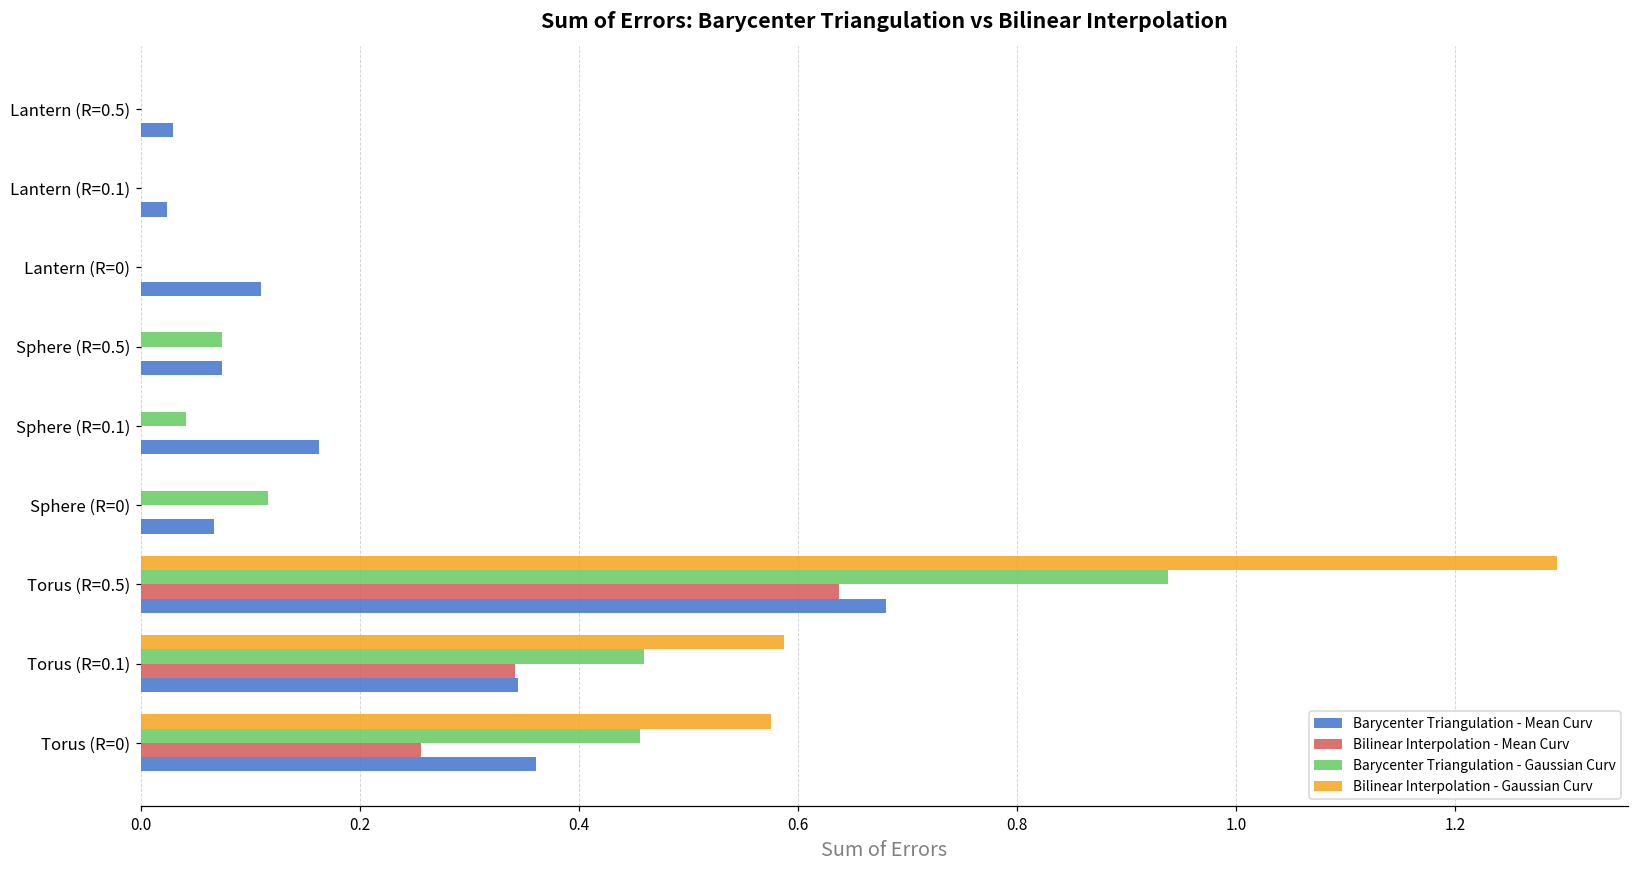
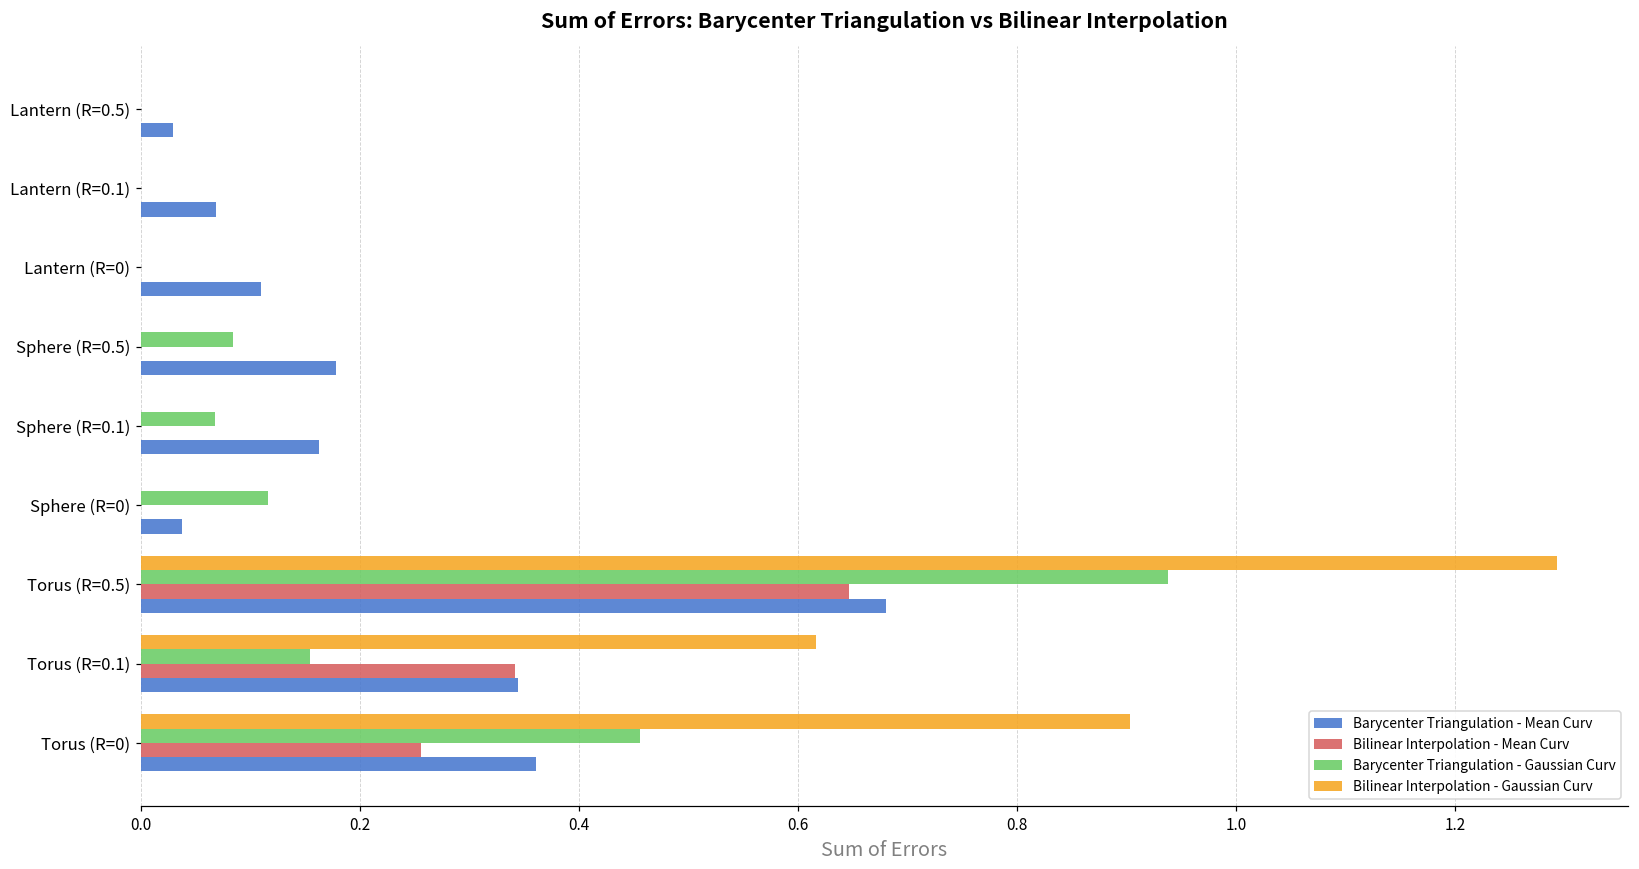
  {
    "Barycenter Triangulation - Mean Curv": {
      "Lantern (R=0.5)": 0.03,
-     "Lantern (R=0.1)": 0.02,
+     "Lantern (R=0.1)": 0.07,
      "Lantern (R=0)": 0.11,
-     "Sphere (R=0.5)": 0.07,
+     "Sphere (R=0.5)": 0.18,
      "Sphere (R=0.1)": 0.16,
-     "Sphere (R=0)": 0.07,
+     "Sphere (R=0)": 0.04,
      "Torus (R=0.5)": 0.68,
      "Torus (R=0.1)": 0.34,
      "Torus (R=0)": 0.36
    },
    "Bilinear Interpolation - Mean Curv": {
-     "Torus (R=0.5)": 0.64,
+     "Torus (R=0.5)": 0.65,
      "Torus (R=0.1)": 0.34,
      "Torus (R=0)": 0.26
    },
    "Barycenter Triangulation - Gaussian Curv": {
      "Lantern (R=0.5)": 0.00,
      "Lantern (R=0.1)": 0.00,
      "Lantern (R=0)": 0.00,
-     "Sphere (R=0.5)": 0.07,
-     "Sphere (R=0.1)": 0.04,
+     "Sphere (R=0.5)": 0.08,
+     "Sphere (R=0.1)": 0.07,
      "Sphere (R=0)": 0.12,
      "Torus (R=0.5)": 0.94,
-     "Torus (R=0.1)": 0.46,
+     "Torus (R=0.1)": 0.15,
      "Torus (R=0)": 0.46
    },
    "Bilinear Interpolation - Gaussian Curv": {
      "Lantern (R=0.5)": 0.00,
      "Lantern (R=0.1)": 0.00,
      "Lantern (R=0)": 0.00,
      "Torus (R=0.5)": 1.29,
-     "Torus (R=0.1)": 0.59,
-     "Torus (R=0)": 0.58
+     "Torus (R=0.1)": 0.62,
+     "Torus (R=0)": 0.90
    }
  }
